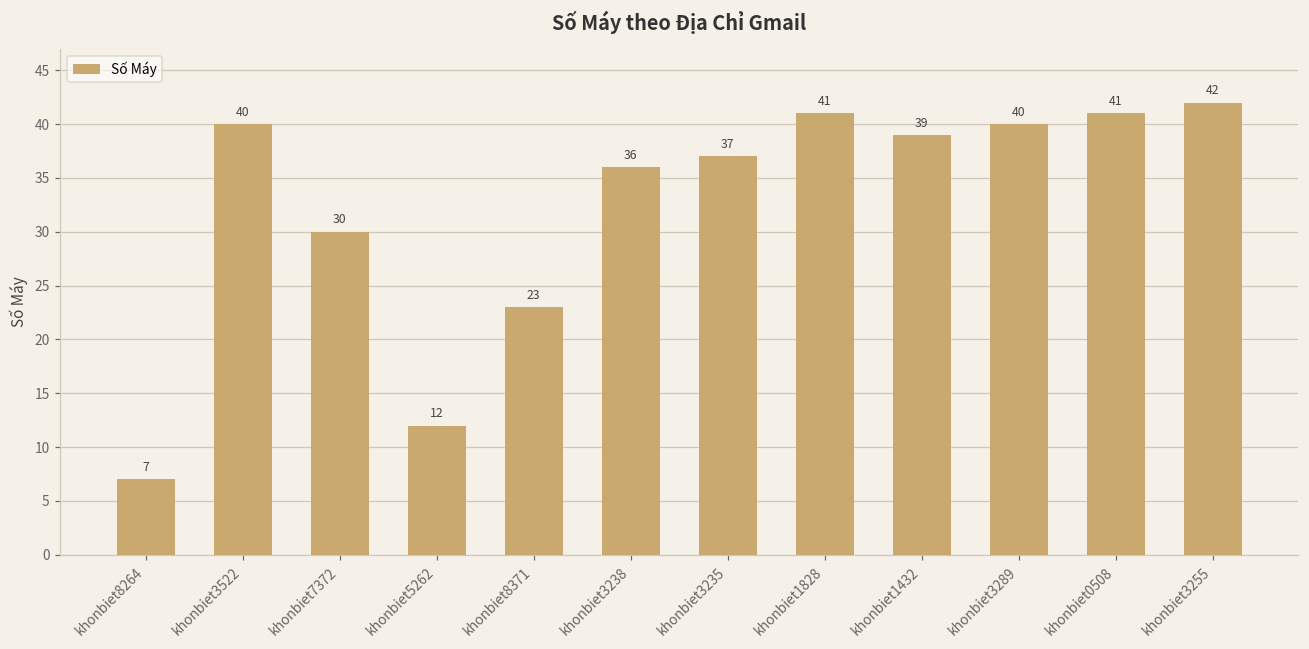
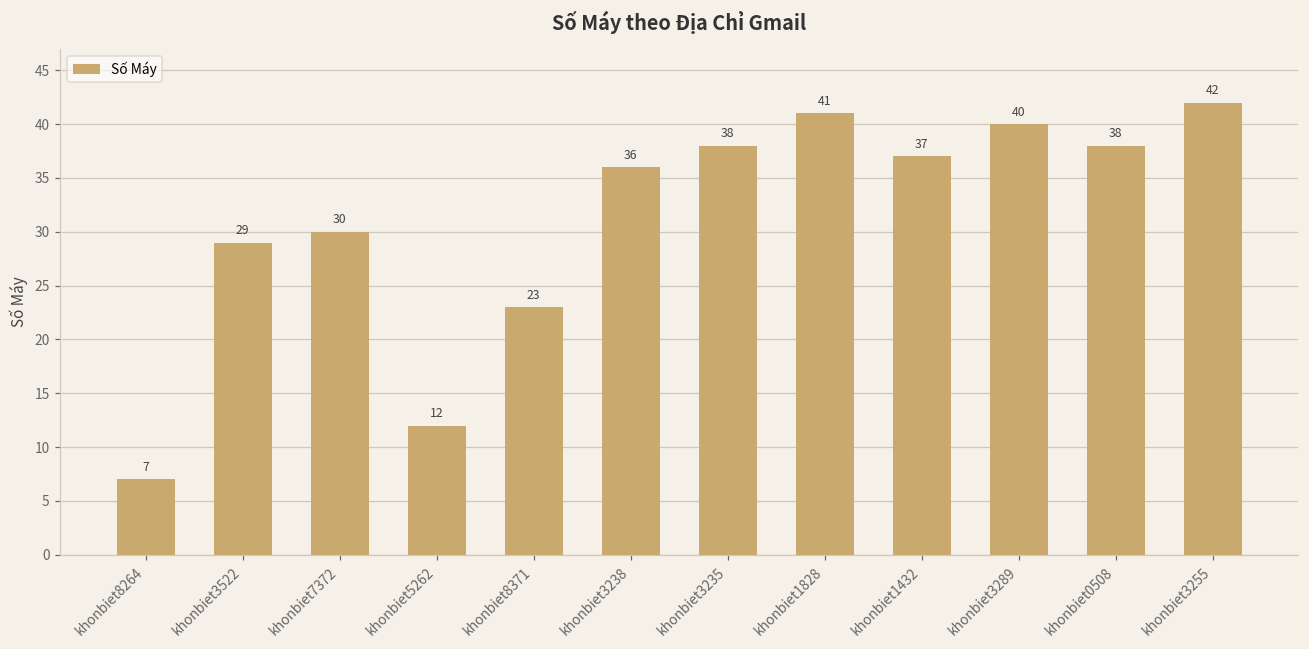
  {
    "khonbiet8264": 7,
-   "khonbiet3522": 40,
+   "khonbiet3522": 29,
    "khonbiet7372": 30,
    "khonbiet5262": 12,
    "khonbiet8371": 23,
    "khonbiet3238": 36,
-   "khonbiet3235": 37,
+   "khonbiet3235": 38,
    "khonbiet1828": 41,
-   "khonbiet1432": 39,
+   "khonbiet1432": 37,
    "khonbiet3289": 40,
-   "khonbiet0508": 41,
+   "khonbiet0508": 38,
    "khonbiet3255": 42
  }
